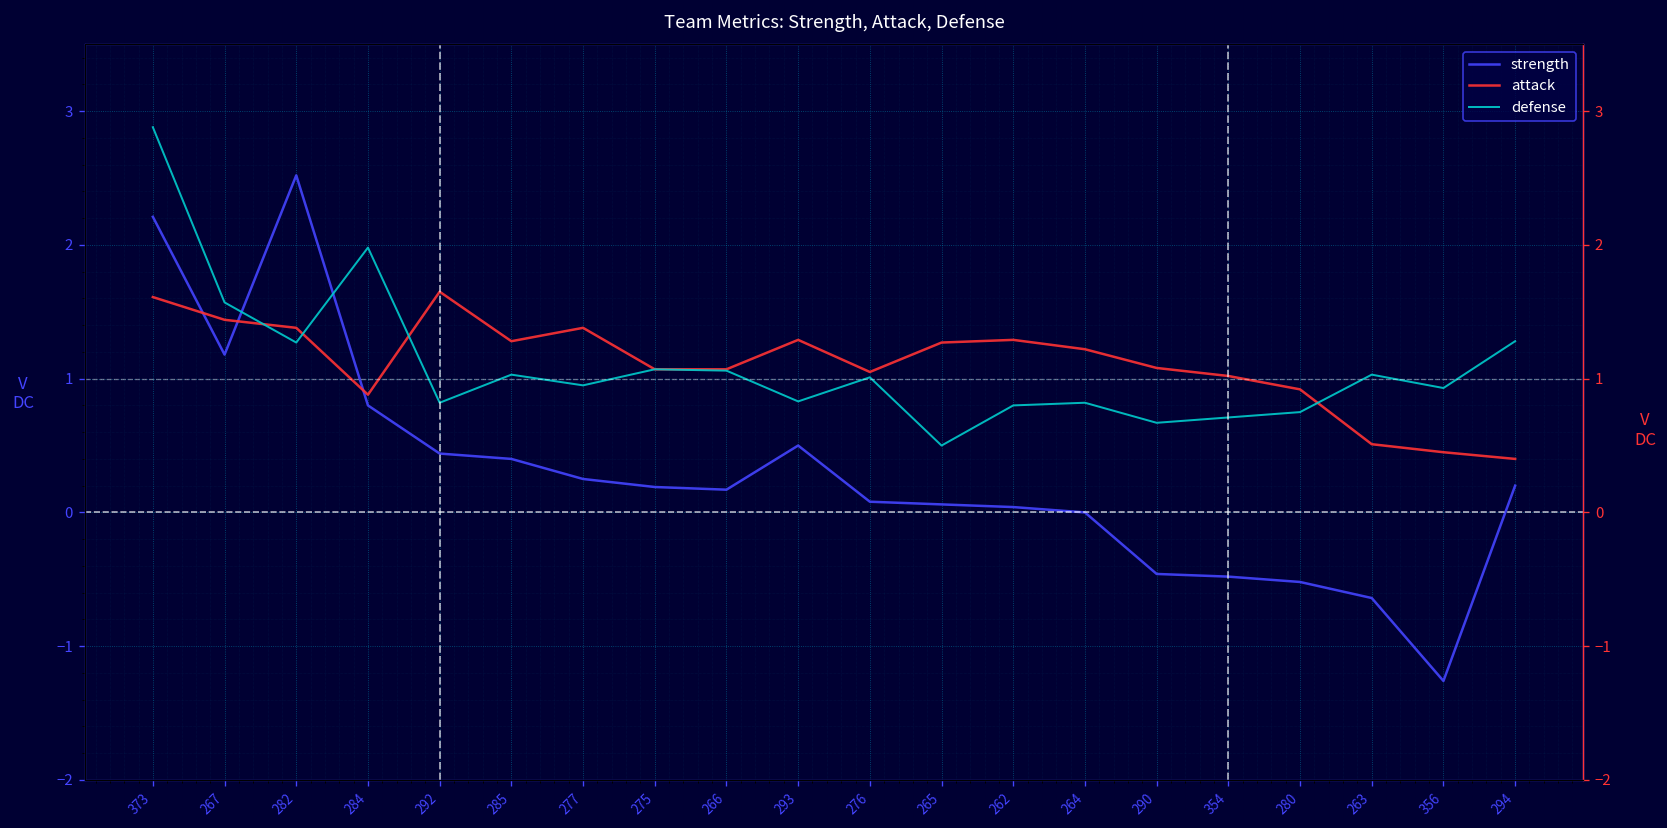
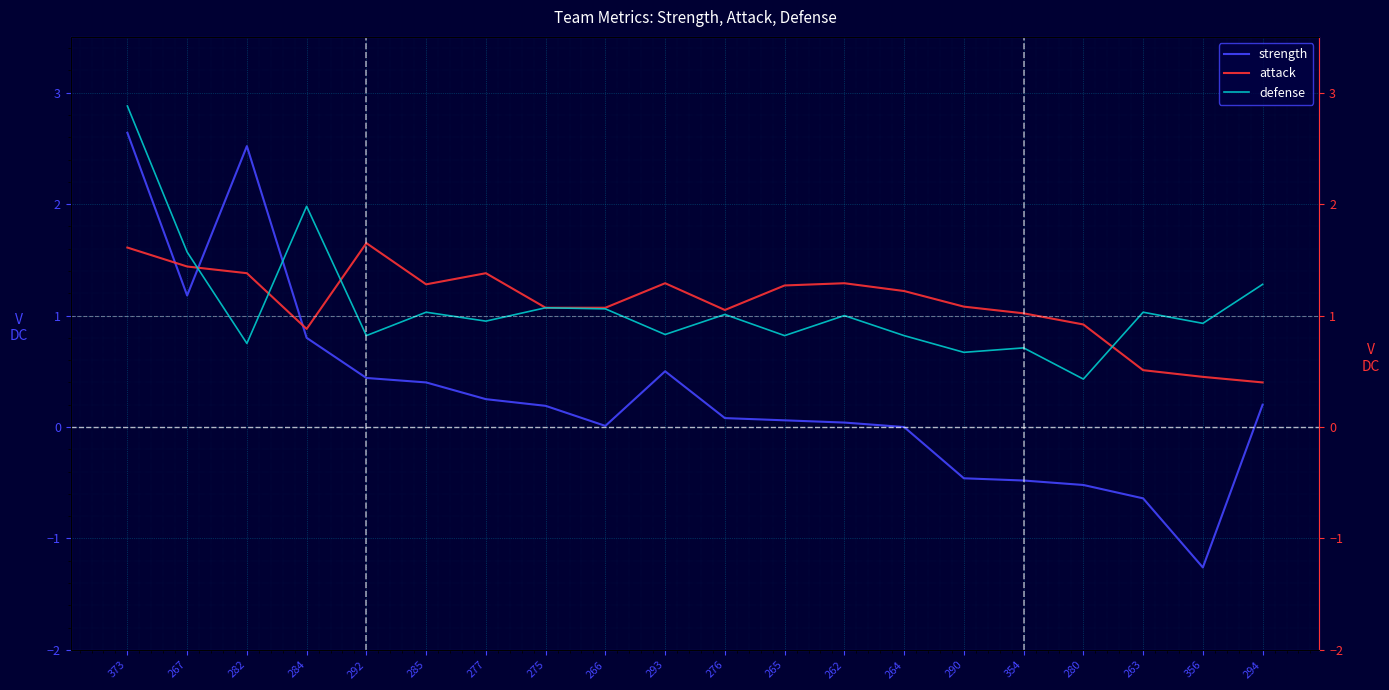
  {
    "strength": {
-     "373": 2.21,
+     "373": 2.64,
      "267": 1.18,
      "282": 2.52,
      "284": 0.80,
      "292": 0.44,
      "285": 0.40,
      "277": 0.25,
      "275": 0.19,
-     "266": 0.17,
+     "266": 0.01,
      "293": 0.50,
      "276": 0.08,
      "265": 0.06,
      "262": 0.04,
      "264": 0.00,
      "290": -0.46,
      "354": -0.48,
      "280": -0.52,
      "263": -0.64,
      "356": -1.26,
      "294": 0.20
    },
    "attack": {
      "373": 1.61,
      "267": 1.44,
      "282": 1.38,
      "284": 0.88,
      "292": 1.65,
      "285": 1.28,
      "277": 1.38,
      "293": 1.29,
      "276": 1.05,
      "265": 1.27,
      "262": 1.29,
      "264": 1.22,
      "290": 1.08,
      "354": 1.02,
      "280": 0.92,
      "263": 0.51,
      "356": 0.45,
      "294": 0.40
    },
    "defense": {
      "373": 2.88,
      "267": 1.57,
-     "282": 1.27,
+     "282": 0.75,
      "284": 1.98,
      "292": 0.82,
      "285": 1.03,
      "277": 0.95,
      "293": 0.83,
      "276": 1.01,
-     "265": 0.50,
-     "262": 0.8,
+     "265": 0.82,
+     "262": 1.0,
      "264": 0.82,
      "290": 0.67,
      "354": 0.71,
-     "280": 0.75,
+     "280": 0.43,
      "263": 1.03,
      "356": 0.93,
      "294": 1.28
    }
  }
